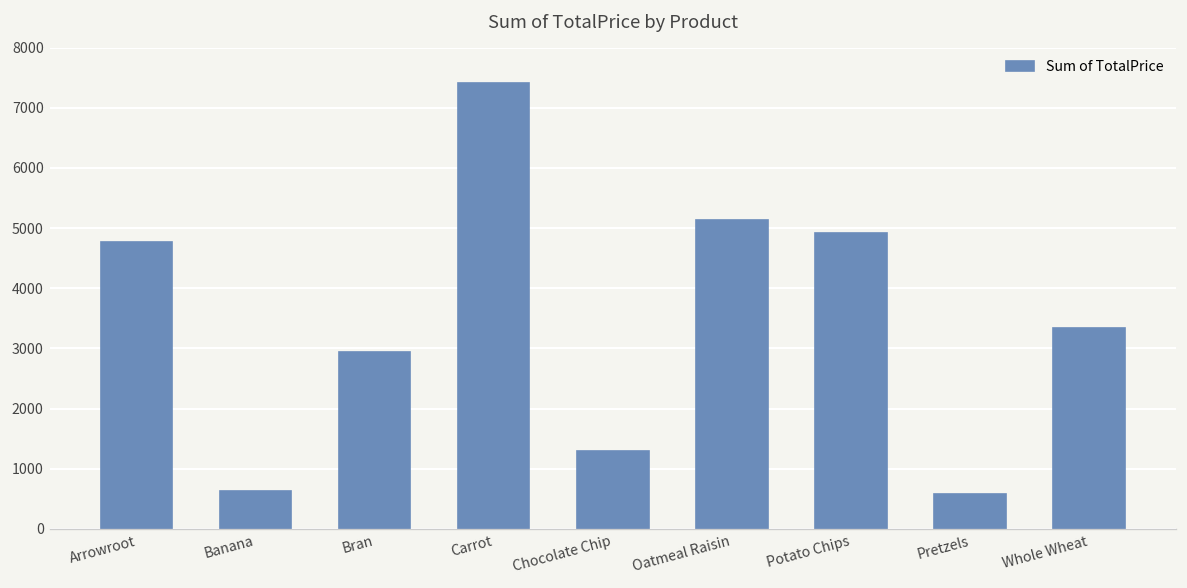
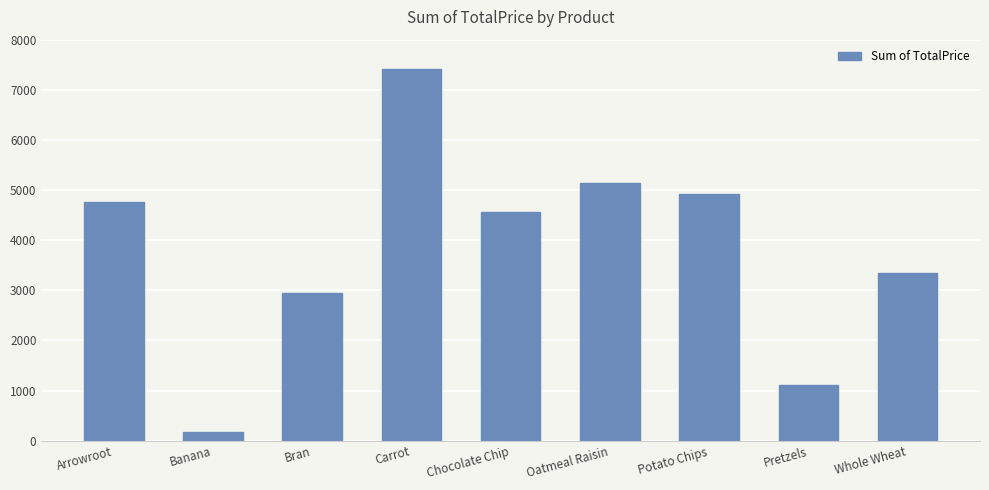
  {
    "Arrowroot": 4800,
-   "Banana": 600,
+   "Banana": 200,
    "Bran": 2900,
    "Carrot": 7400,
-   "Chocolate Chip": 1300,
+   "Chocolate Chip": 4600,
    "Oatmeal Raisin": 5100,
    "Potato Chips": 4900,
-   "Pretzels": 600,
+   "Pretzels": 1100,
    "Whole Wheat": 3300
  }
